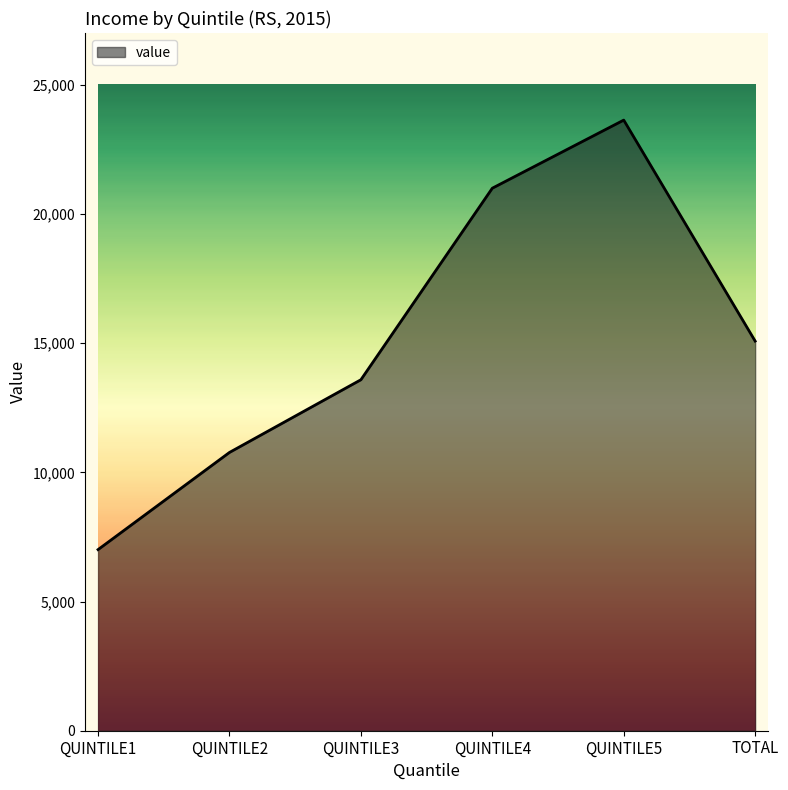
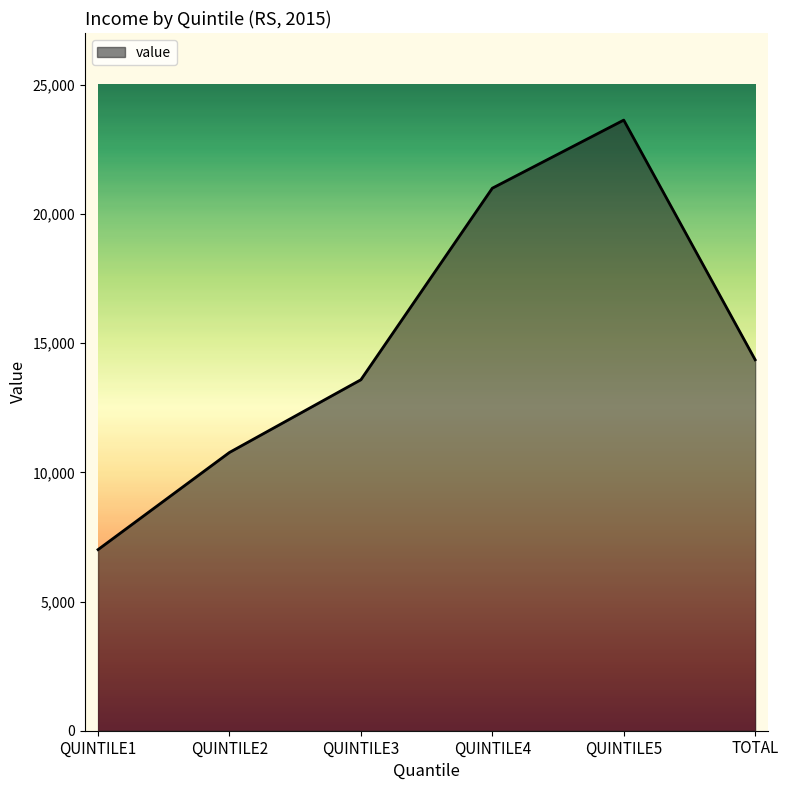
  {
    "QUINTILE1": "7,000",
    "QUINTILE2": "10,800",
    "QUINTILE3": "13,600",
    "QUINTILE4": "21,000",
    "QUINTILE5": "23,600",
-   "TOTAL": "15,100"
+   "TOTAL": "14,400"
  }
